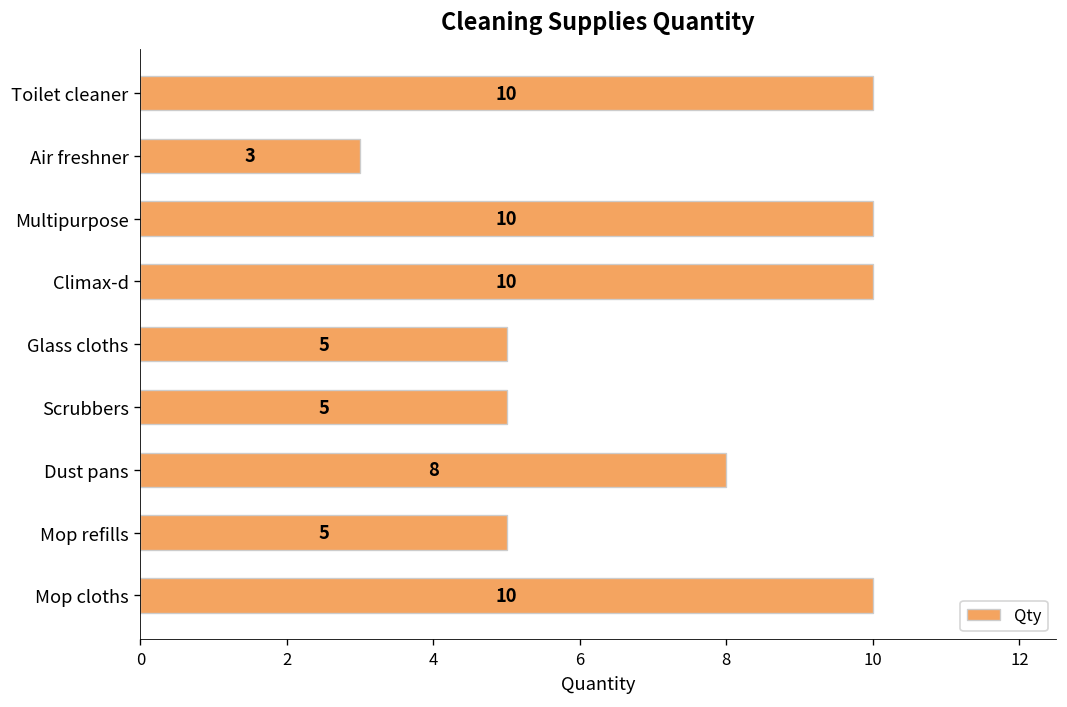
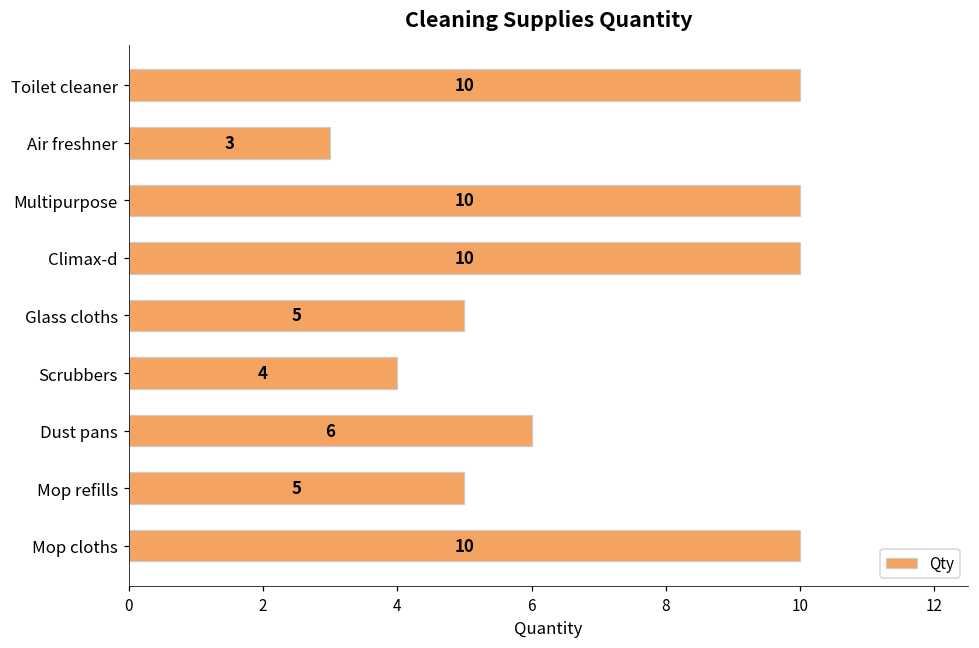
  {
    "Toilet cleaner": 10,
    "Air freshner": 3,
    "Multipurpose": 10,
    "Climax-d": 10,
    "Glass cloths": 5,
-   "Scrubbers": 5,
-   "Dust pans": 8,
+   "Scrubbers": 4,
+   "Dust pans": 6,
    "Mop refills": 5,
    "Mop cloths": 10
  }
